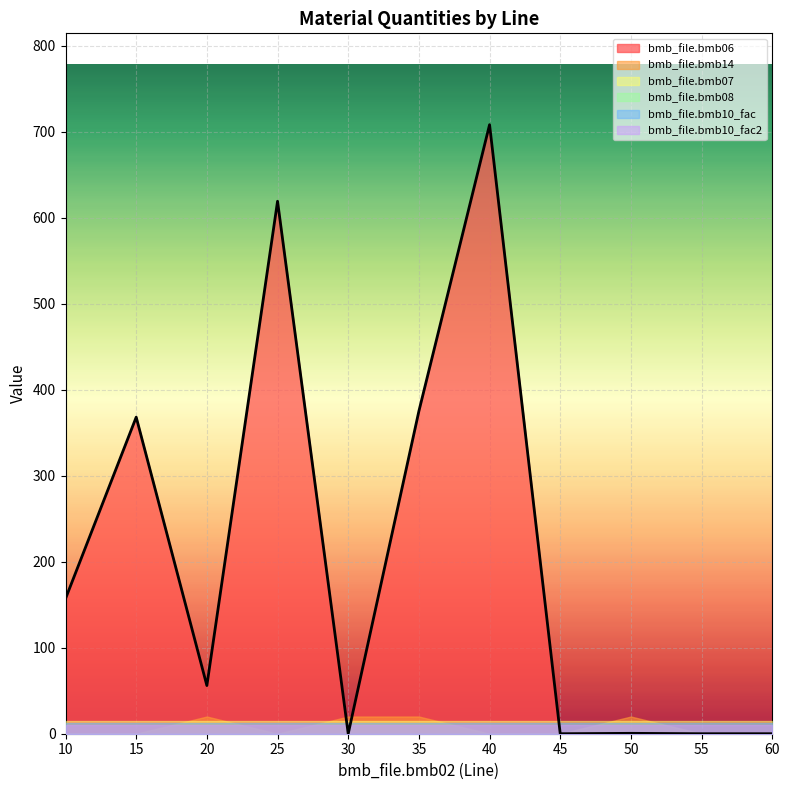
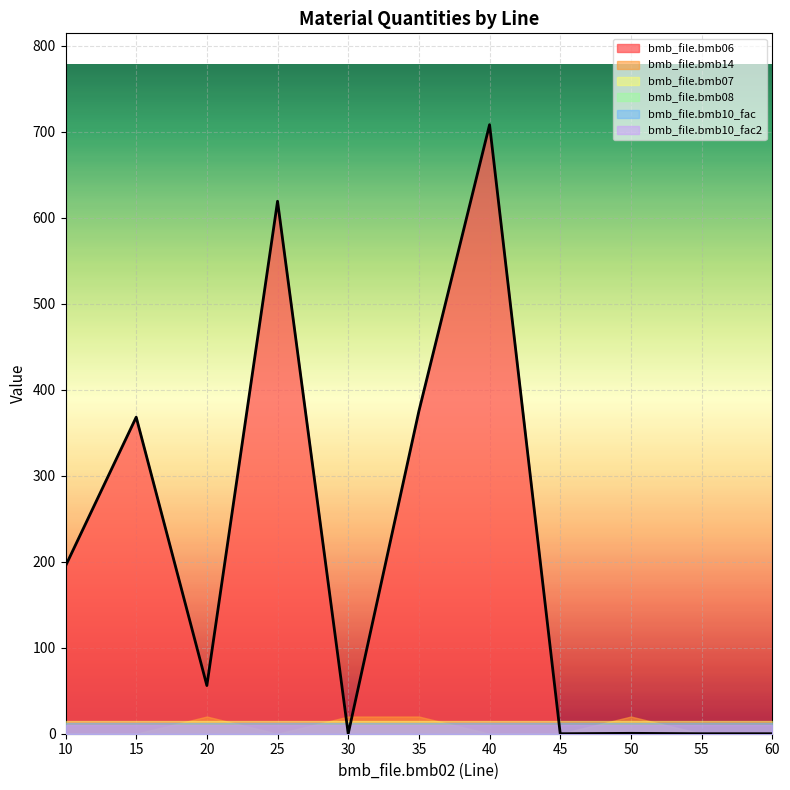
  {
    "bmb_file.bmb06": {
-     "10": 160,
+     "10": 200,
      "15": 370,
      "20": 60,
      "25": 620,
      "35": 380,
      "40": 710
    },
    "bmb_file.bmb14": {
      "20": 20,
      "30": 20,
      "35": 20,
      "50": 20
    },
    "bmb_file.bmb07": {
      "10": 20,
      "15": 20,
      "20": 20,
      "25": 20,
      "30": 20,
      "35": 20,
      "40": 20,
      "45": 20,
      "50": 20,
      "55": 20,
      "60": 20
    },
    "bmb_file.bmb08": {
      "20": 0,
      "35": 0
    }
  }
